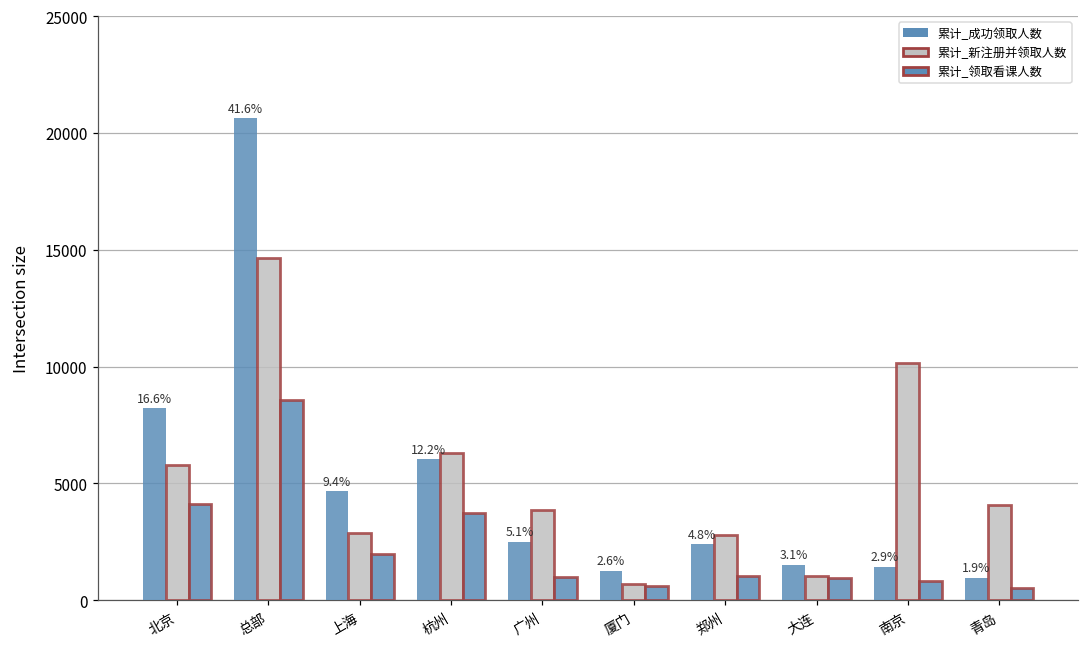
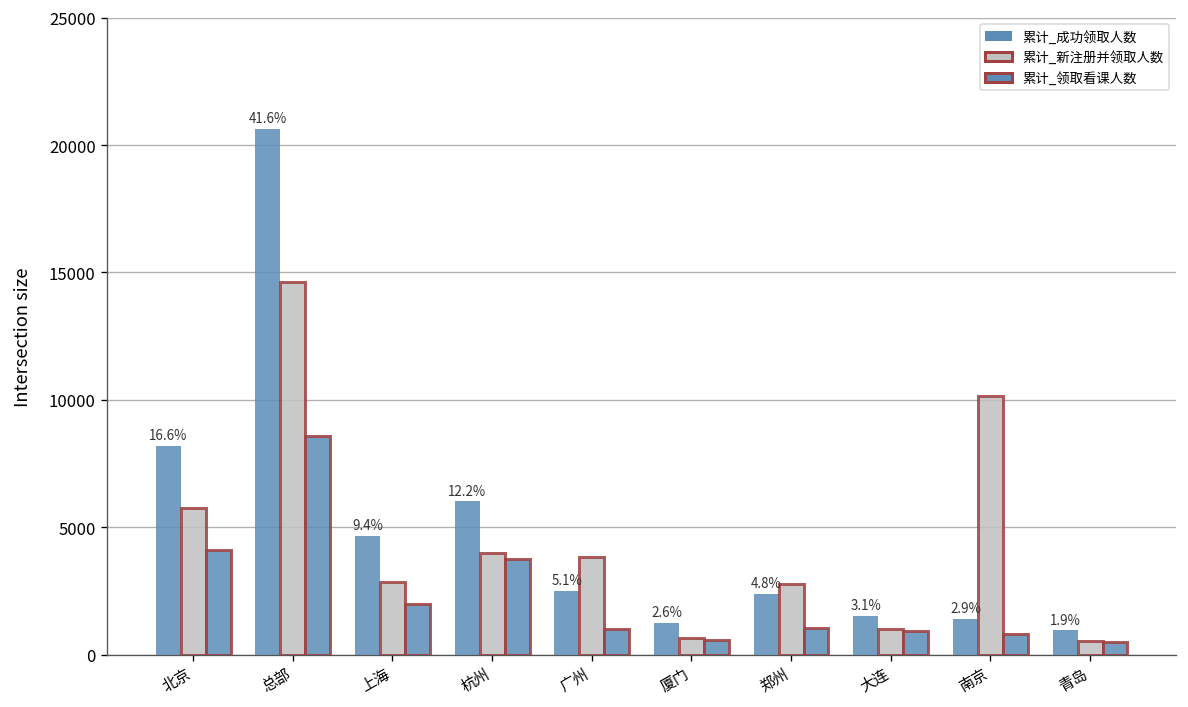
  {
    "累计_新注册并领取人数": {
      "北京": 5800,
      "总部": 14600,
      "上海": 2900,
-     "杭州": 6300,
+     "杭州": 4000,
      "广州": 3900,
      "厦门": 700,
      "郑州": 2800,
      "大连": 1000,
      "南京": 10100,
-     "青岛": 4100
+     "青岛": 500
    }
  }
